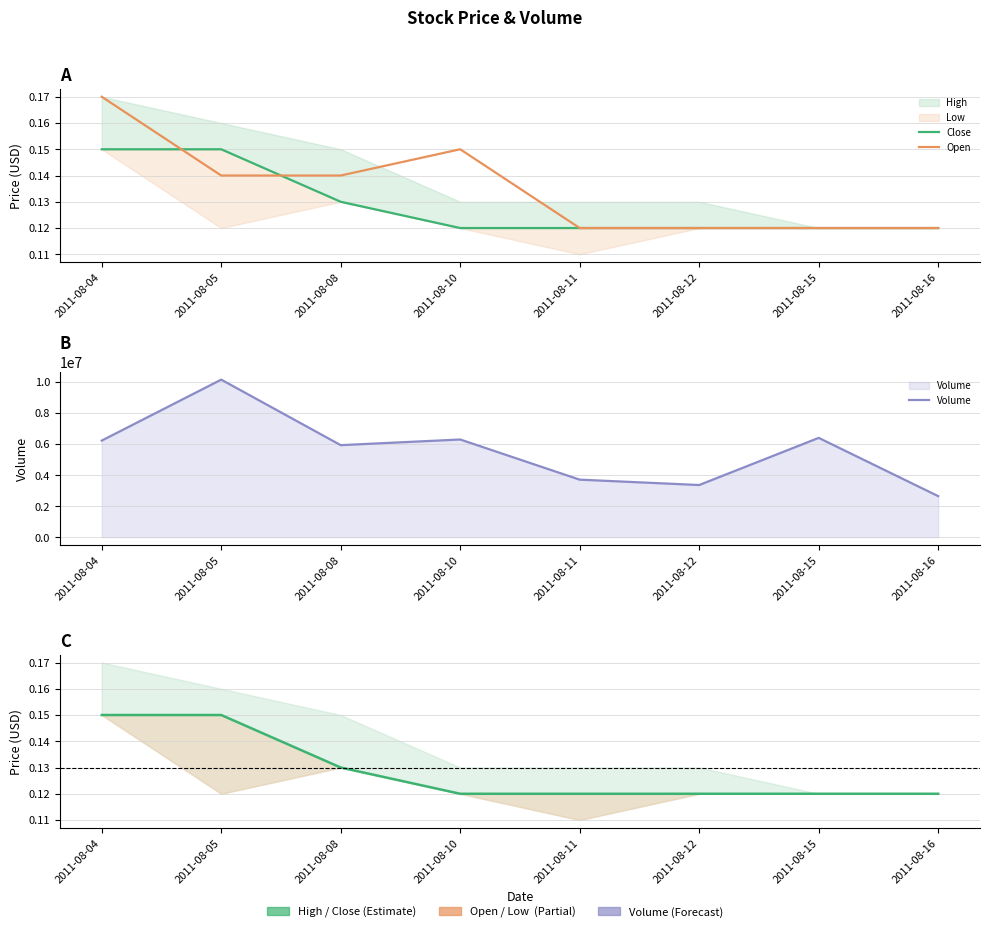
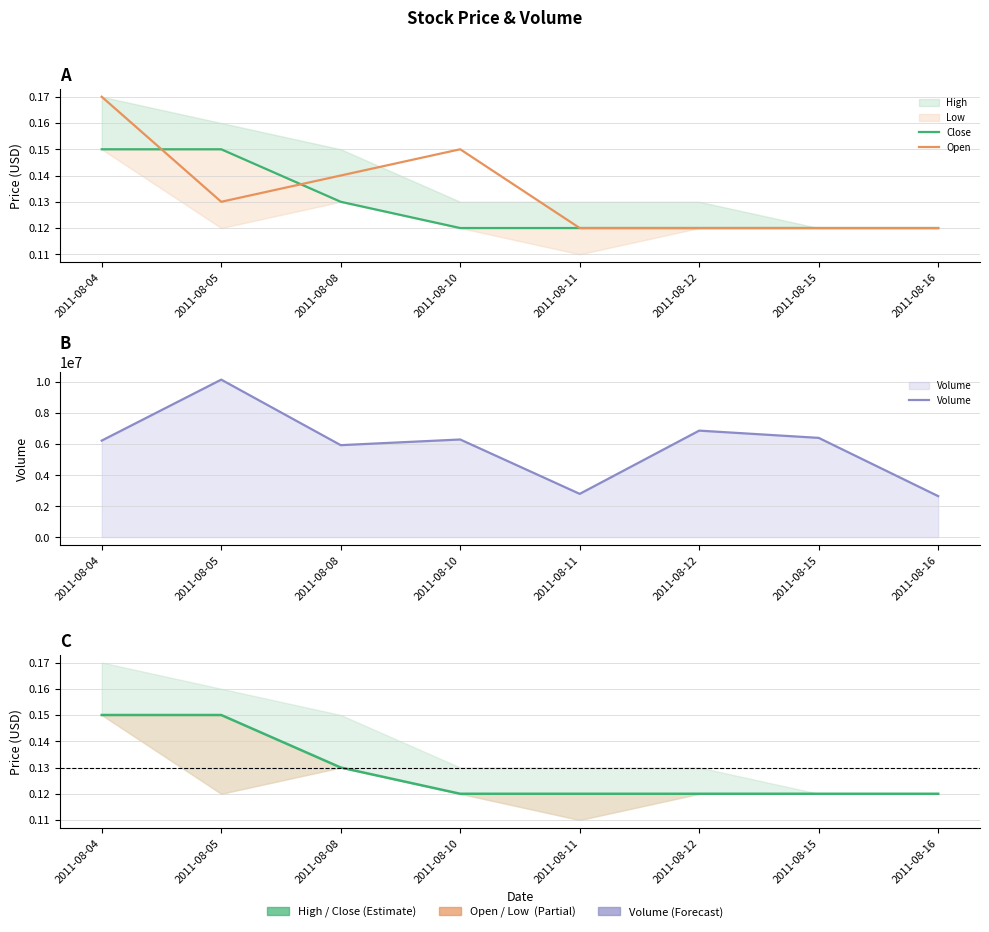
  {
    "A": {
      "Open": {
-       "2011-08-05": 0.14,
+       "2011-08-05": 0.13,
        "2011-08-08": 0.14,
        "2011-08-10": 0.15
      }
    },
    "B": {
      "2011-08-04": 6200000,
      "2011-08-05": 10200000,
      "2011-08-08": 5900000,
      "2011-08-10": 6300000,
-     "2011-08-11": 3700000,
-     "2011-08-12": 3400000,
+     "2011-08-11": 2800000,
+     "2011-08-12": 6900000,
      "2011-08-15": 6400000,
      "2011-08-16": 2600000
    }
  }
